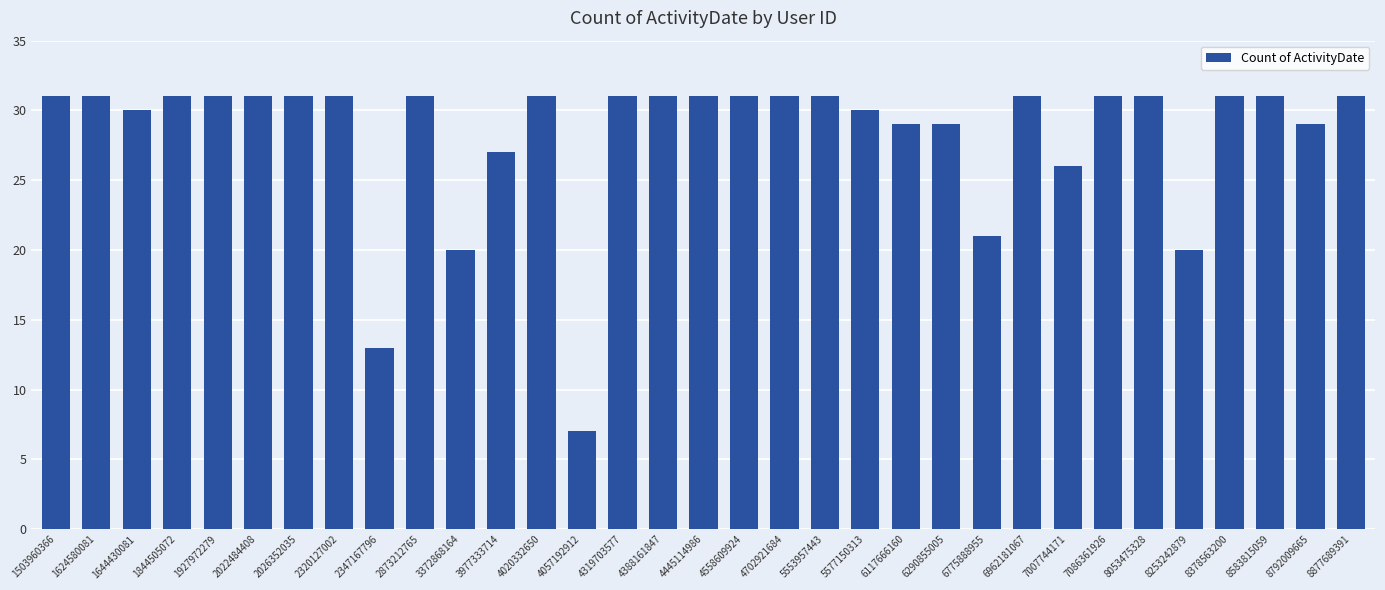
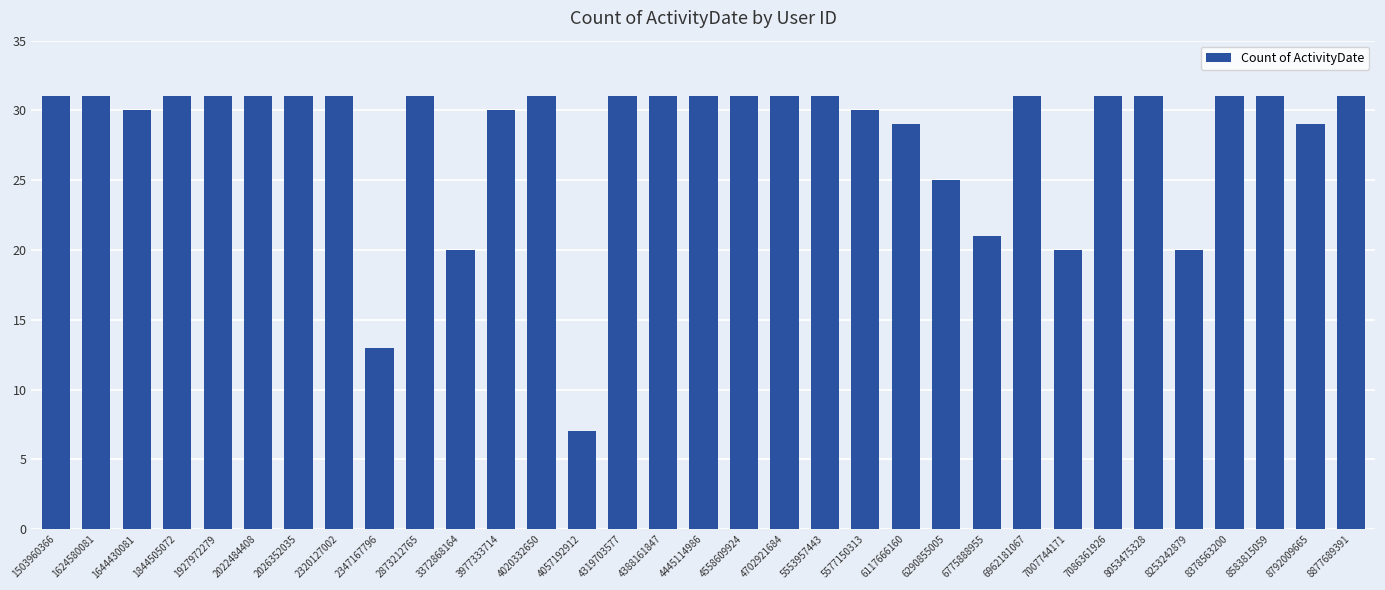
  {
    "1503960366": 31,
    "1624580081": 31,
    "1644430081": 30,
    "1844505072": 31,
    "1927972279": 31,
    "2022484408": 31,
    "2026352035": 31,
    "2320127002": 31,
    "2347167796": 13,
    "2873212765": 31,
    "3372868164": 20,
-   "3977333714": 27,
+   "3977333714": 30,
    "4020332650": 31,
    "4057192912": 7,
    "4319703577": 31,
    "4388161847": 31,
    "4445114986": 31,
    "4558609924": 31,
    "4702921684": 31,
    "5553957443": 31,
    "5577150313": 30,
    "6117666160": 29,
-   "6290855005": 29,
+   "6290855005": 25,
    "6775888955": 21,
    "6962181067": 31,
-   "7007744171": 26,
+   "7007744171": 20,
    "7086361926": 31,
    "8053475328": 31,
    "8253242879": 20,
    "8378563200": 31,
    "8583815059": 31,
    "8792009665": 29,
    "8877689391": 31
  }
